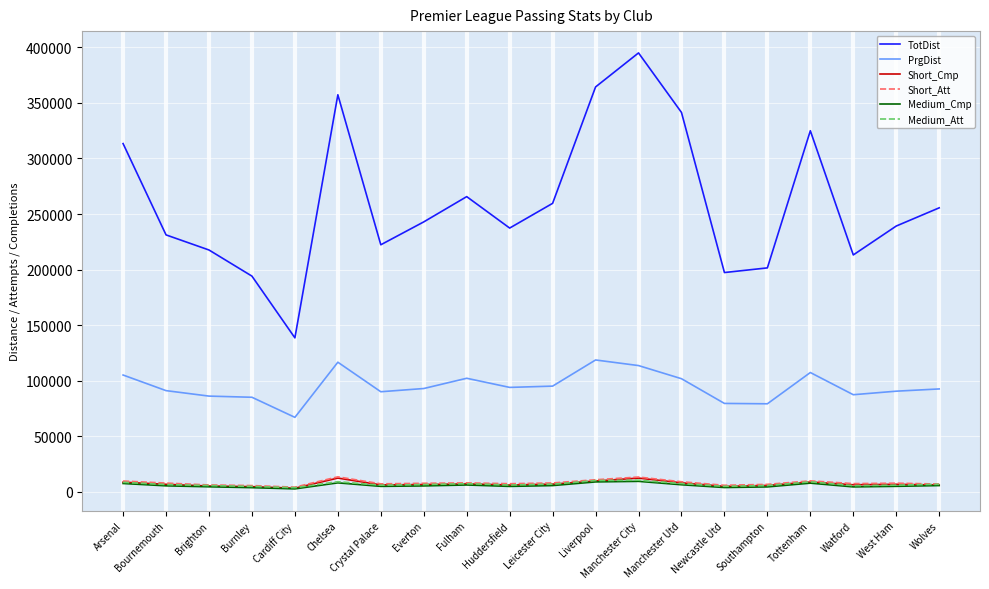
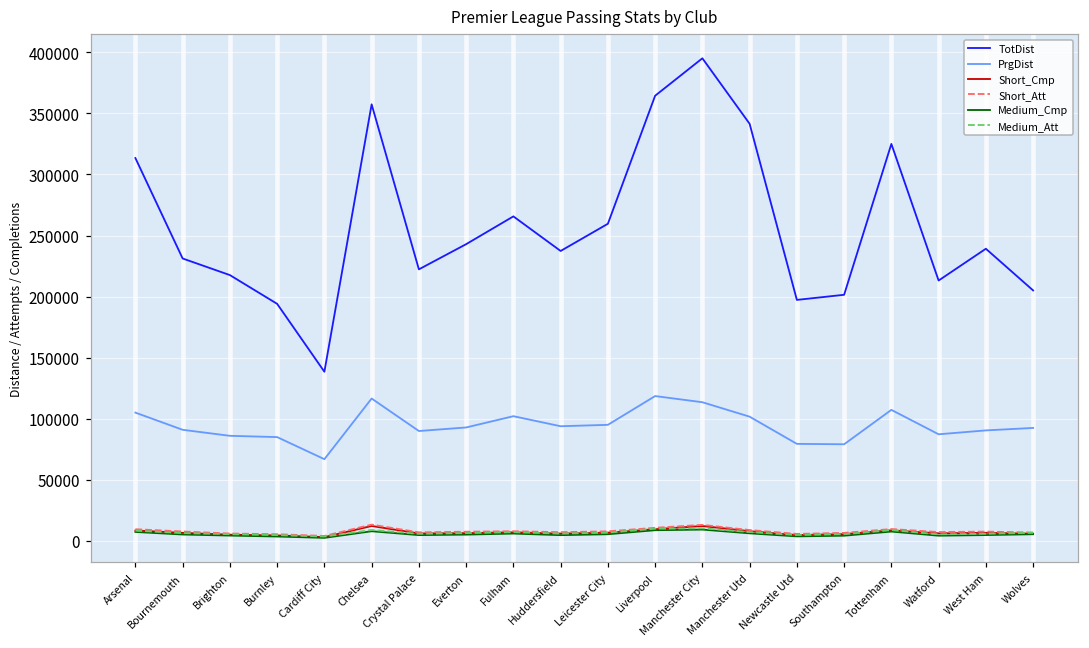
  {
    "TotDist": {
      "Arsenal": 313000,
      "Bournemouth": 231000,
      "Brighton": 218000,
      "Burnley": 194000,
      "Cardiff City": 139000,
      "Chelsea": 357000,
      "Crystal Palace": 222000,
      "Everton": 243000,
      "Fulham": 266000,
      "Huddersfield": 237000,
      "Leicester City": 260000,
      "Liverpool": 364000,
      "Manchester City": 395000,
      "Manchester Utd": 341000,
      "Newcastle Utd": 197000,
      "Southampton": 201000,
      "Tottenham": 325000,
      "Watford": 213000,
      "West Ham": 239000,
-     "Wolves": 256000
+     "Wolves": 205000
    },
    "PrgDist": {
      "Arsenal": 105000,
      "Bournemouth": 91000,
      "Brighton": 86000,
      "Burnley": 85000,
      "Cardiff City": 67000,
      "Chelsea": 117000,
      "Crystal Palace": 90000,
      "Everton": 93000,
      "Fulham": 102000,
      "Huddersfield": 94000,
      "Leicester City": 95000,
      "Liverpool": 119000,
      "Manchester City": 114000,
      "Manchester Utd": 102000,
      "Newcastle Utd": 79000,
      "Southampton": 79000,
      "Tottenham": 107000,
      "Watford": 87000,
      "West Ham": 90000,
      "Wolves": 93000
    }
  }
